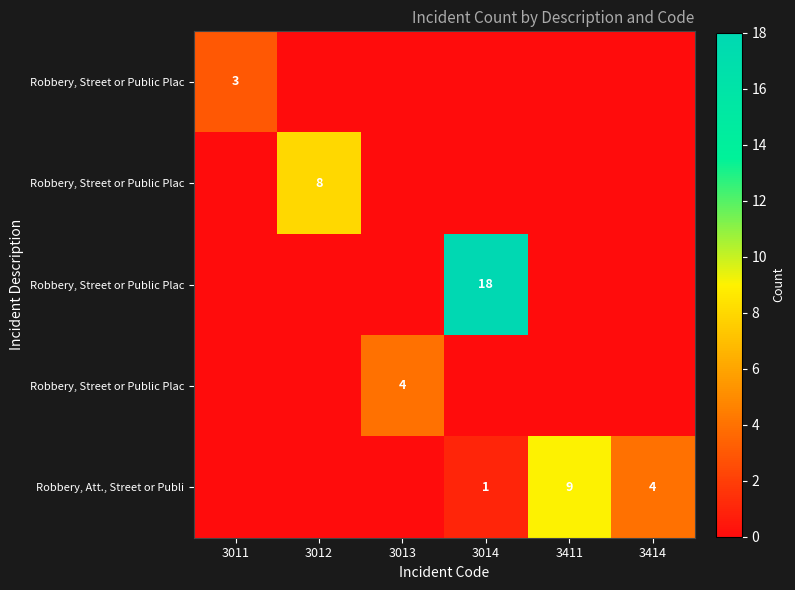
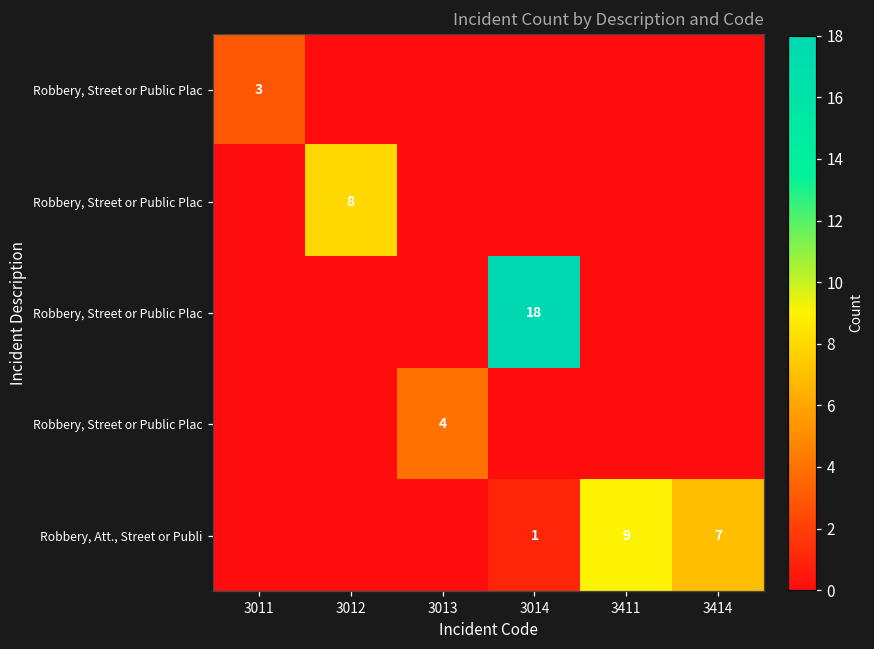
  {
    "Robbery, Att., Street or Publi": {
      "3014": 1,
      "3411": 9,
-     "3414": 4
+     "3414": 7
    }
  }
